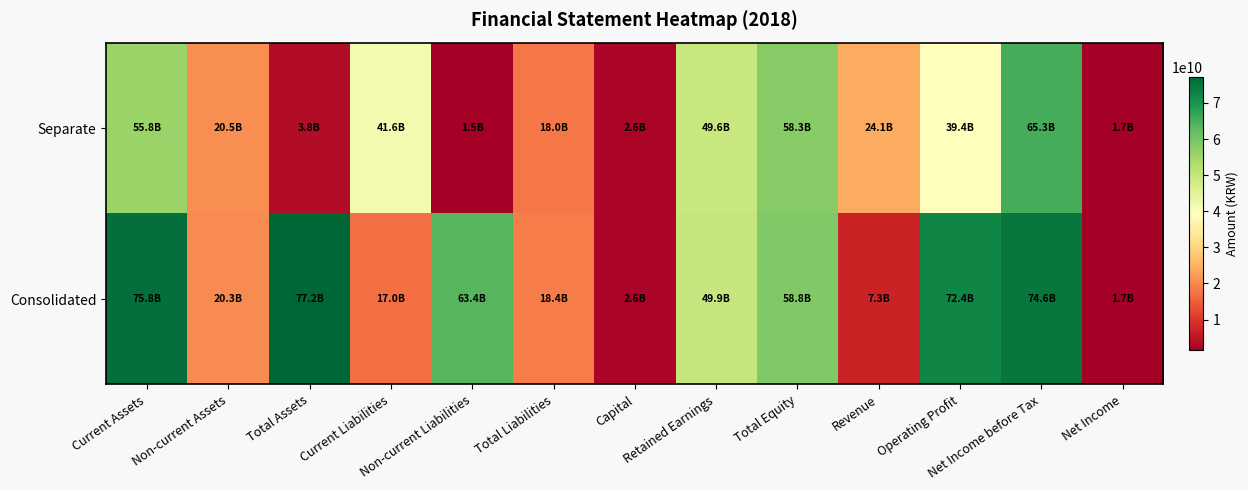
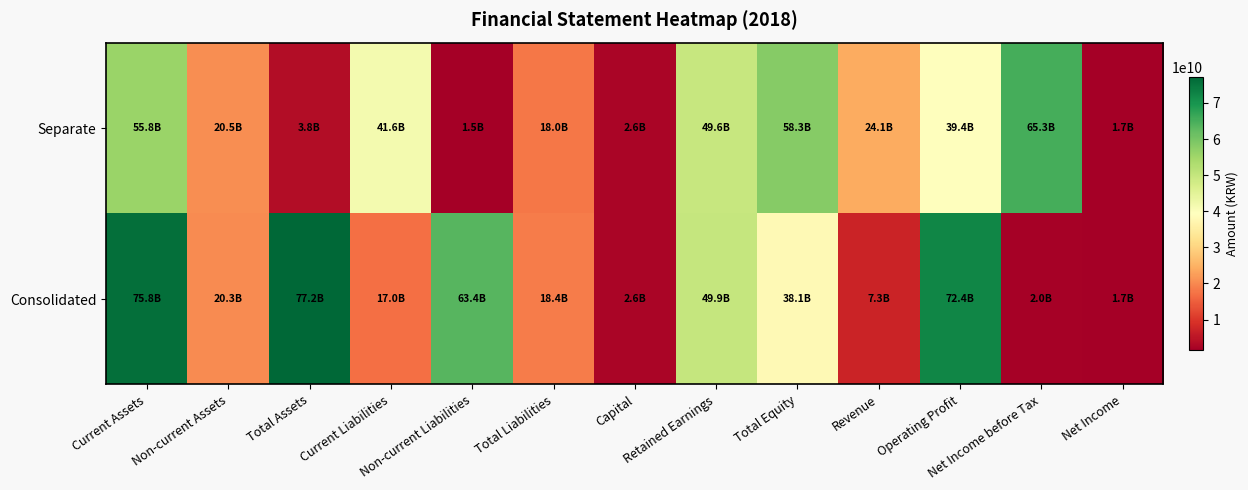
  {
    "Separate": {
      "Current Assets": "55.8B",
      "Non-current Assets": "20.5B",
      "Total Assets": "3.8B",
      "Current Liabilities": "41.6B",
      "Non-current Liabilities": "1.5B",
      "Total Liabilities": "18.0B",
      "Capital": "2.6B",
      "Retained Earnings": "49.6B",
      "Total Equity": "58.3B",
      "Revenue": "24.1B",
      "Operating Profit": "39.4B",
      "Net Income before Tax": "65.3B",
      "Net Income": "1.7B"
    },
    "Consolidated": {
      "Current Assets": "75.8B",
      "Non-current Assets": "20.3B",
      "Total Assets": "77.2B",
      "Current Liabilities": "17.0B",
      "Non-current Liabilities": "63.4B",
      "Total Liabilities": "18.4B",
      "Capital": "2.6B",
      "Retained Earnings": "49.9B",
-     "Total Equity": "58.8B",
+     "Total Equity": "38.1B",
      "Revenue": "7.3B",
      "Operating Profit": "72.4B",
-     "Net Income before Tax": "74.6B",
+     "Net Income before Tax": "2.0B",
      "Net Income": "1.7B"
    }
  }
